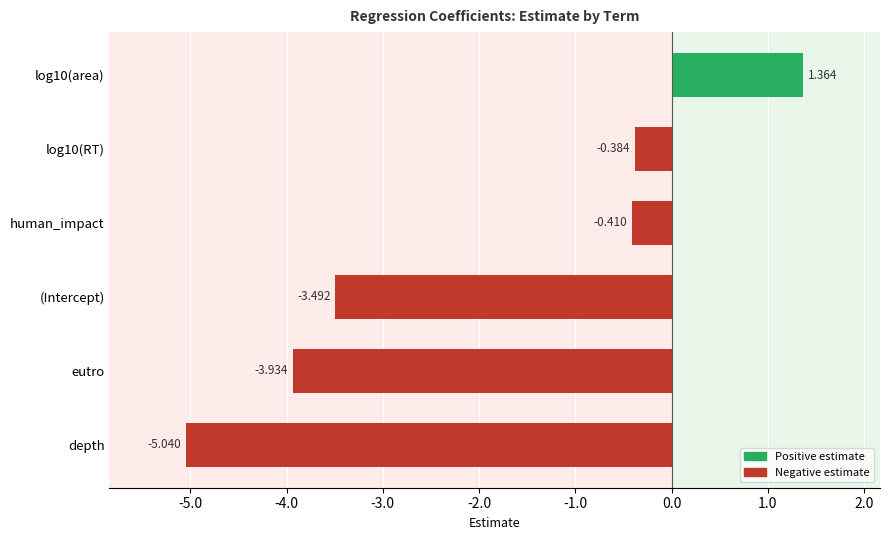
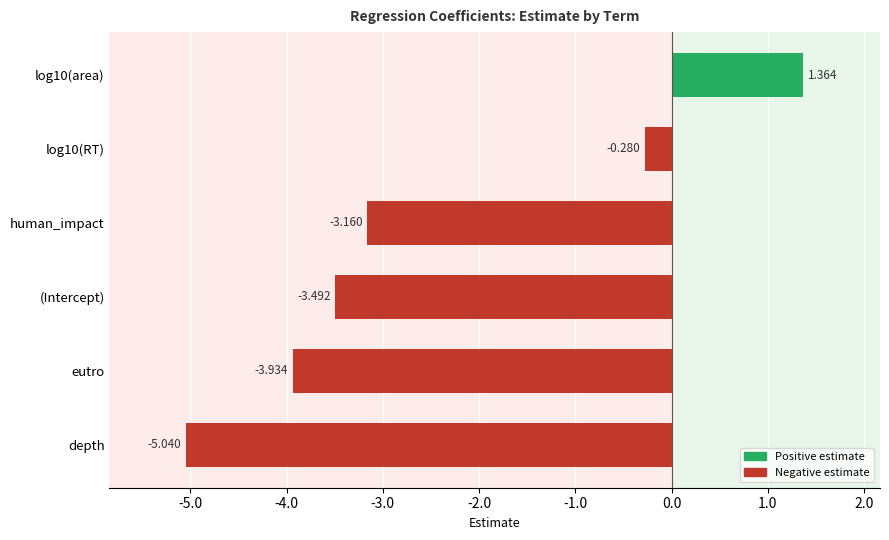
  {
    "log10(area)": 1.364,
-   "log10(RT)": -0.384,
-   "human_impact": -0.410,
+   "log10(RT)": -0.280,
+   "human_impact": -3.160,
    "(Intercept)": -3.492,
    "eutro": -3.934,
    "depth": -5.040
  }
